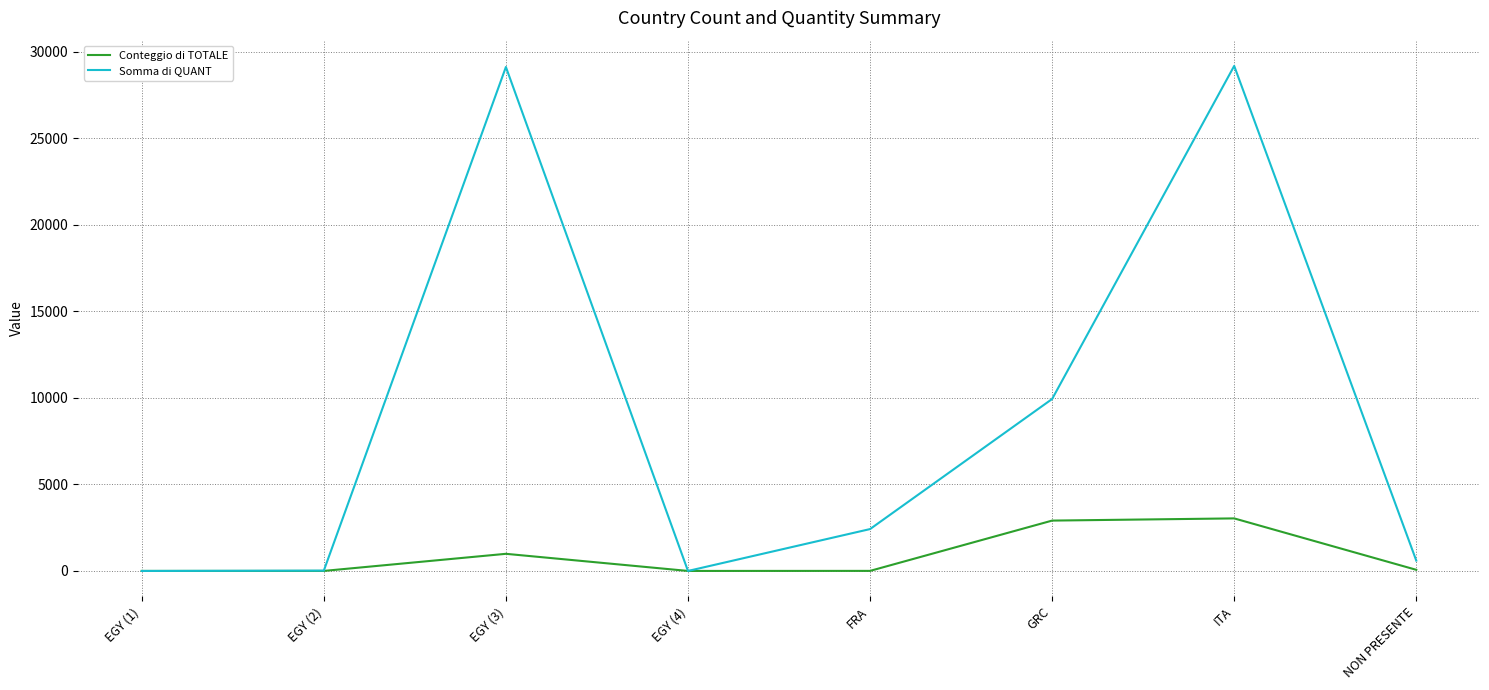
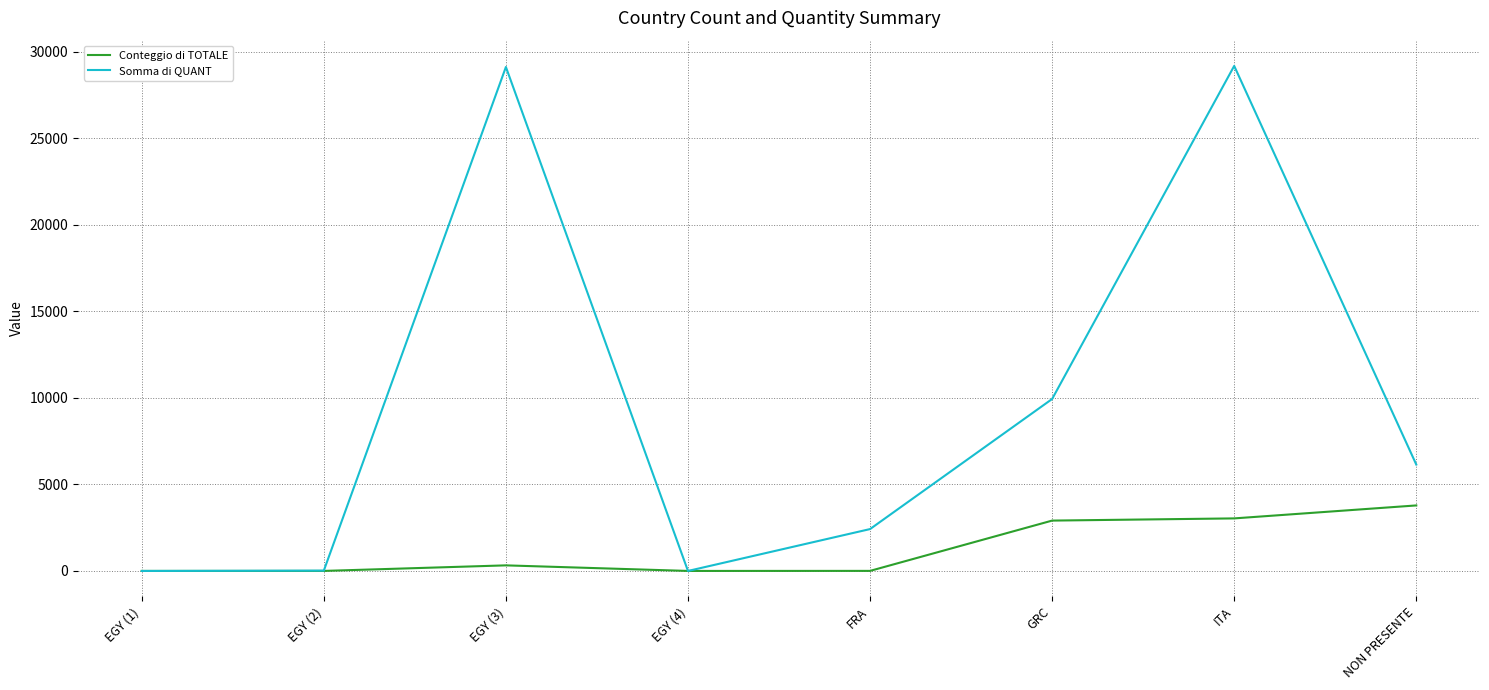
  {
    "Conteggio di TOTALE": {
-     "EGY (3)": 1000,
+     "EGY (3)": 300,
      "FRA": 0,
      "GRC": 2900,
      "ITA": 3000,
-     "NON PRESENTE": 100
+     "NON PRESENTE": 3800
    },
    "Somma di QUANT": {
      "EGY (3)": 29100,
      "FRA": 2400,
      "GRC": 9900,
      "ITA": 29200,
-     "NON PRESENTE": 600
+     "NON PRESENTE": 6100
    }
  }
